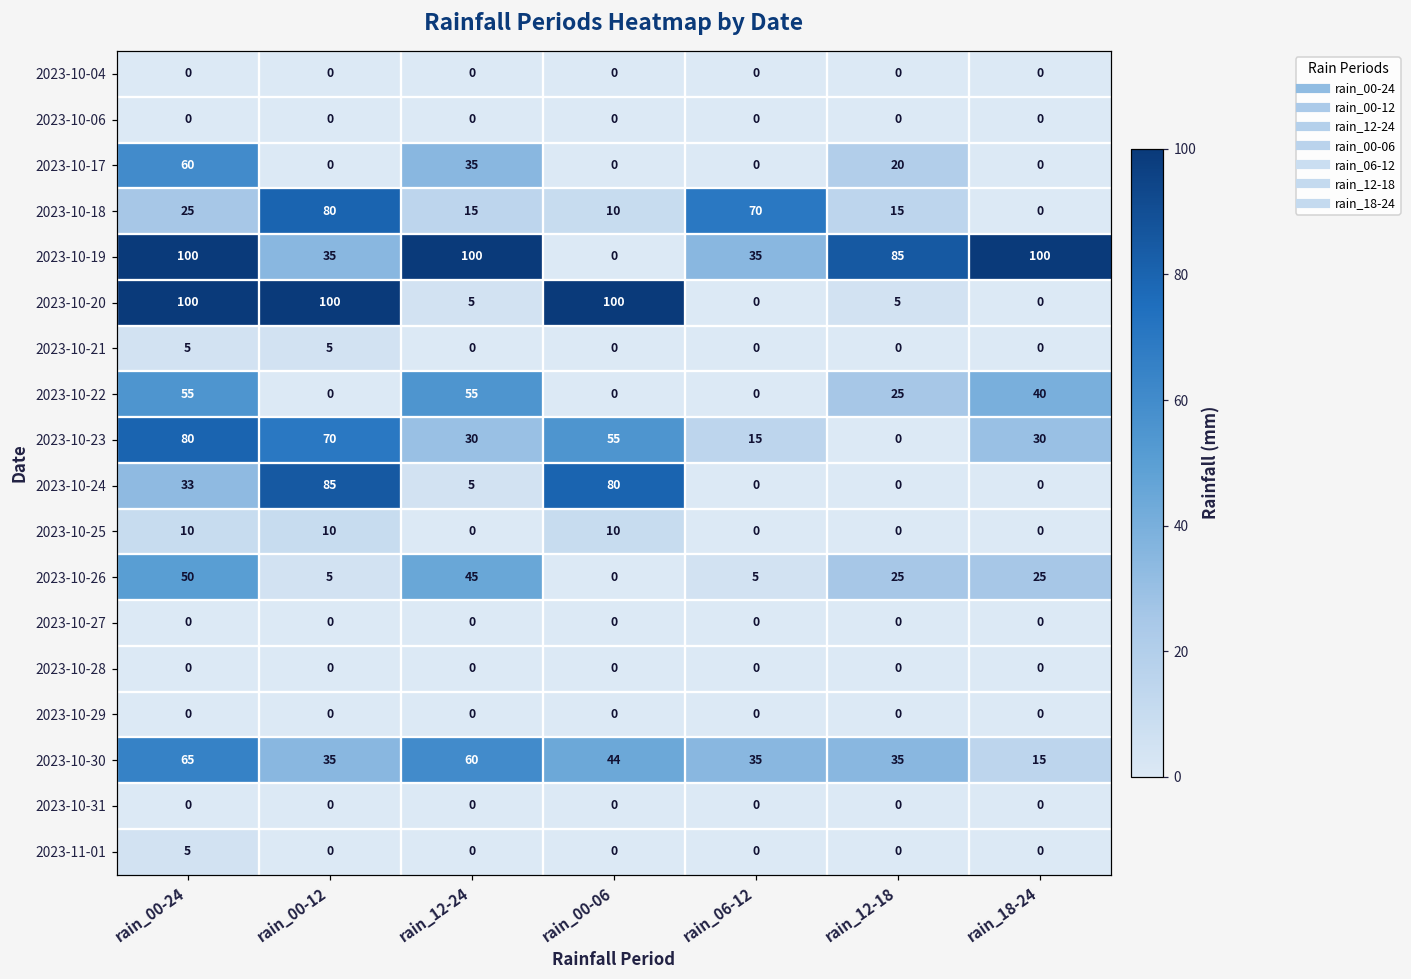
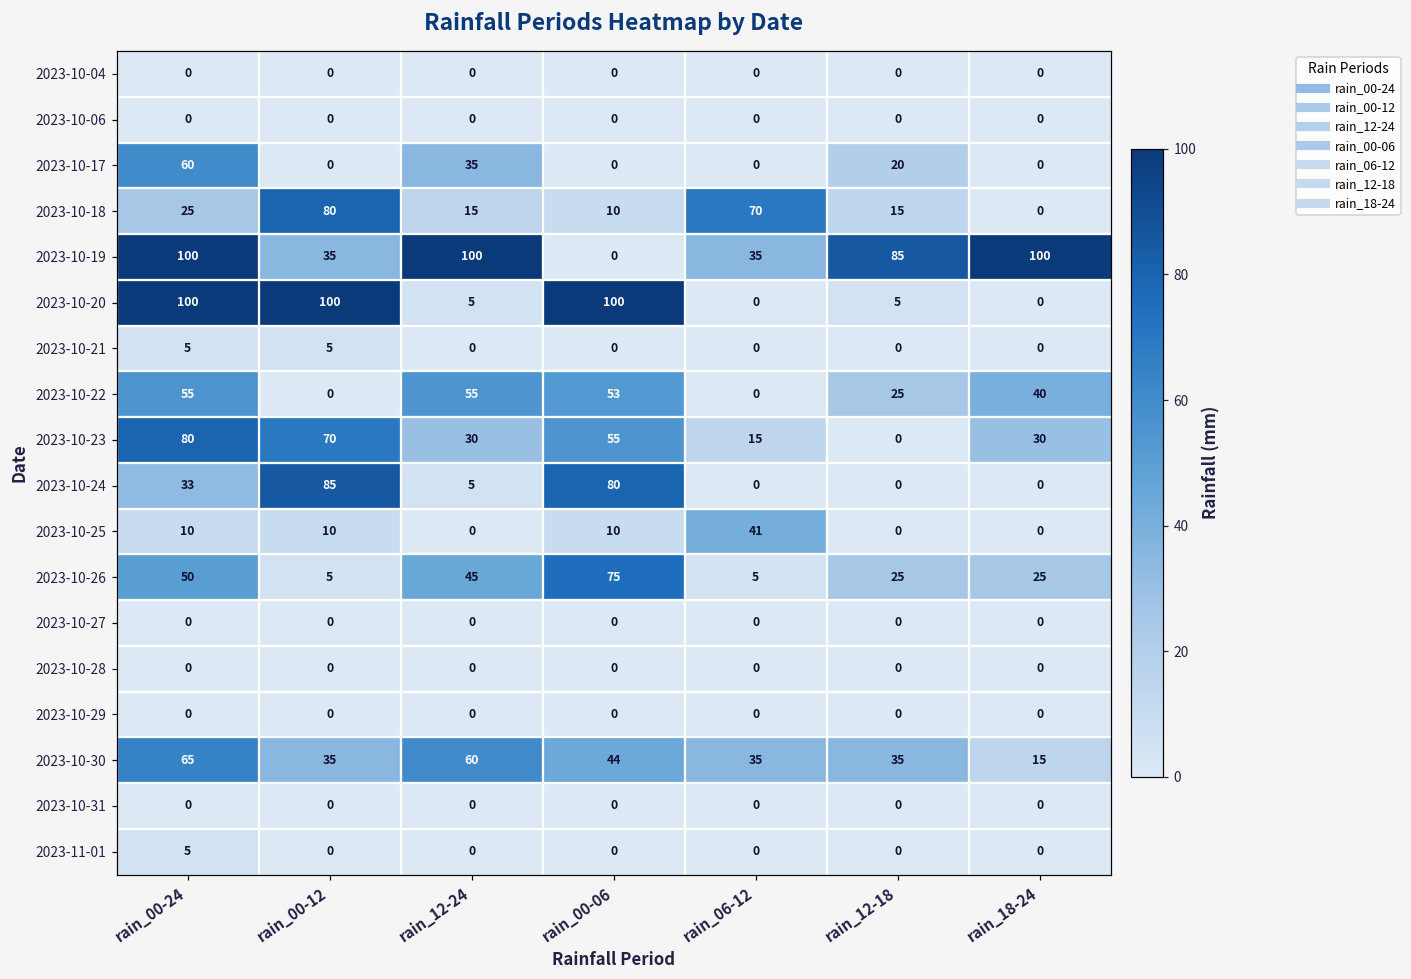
  {
    "2023-10-04": {
      "rain_00-24": 0,
      "rain_00-12": 0,
      "rain_12-24": 0,
      "rain_00-06": 0,
      "rain_06-12": 0,
      "rain_12-18": 0,
      "rain_18-24": 0
    },
    "2023-10-06": {
      "rain_00-24": 0,
      "rain_00-12": 0,
      "rain_12-24": 0,
      "rain_00-06": 0,
      "rain_06-12": 0,
      "rain_12-18": 0,
      "rain_18-24": 0
    },
    "2023-10-17": {
      "rain_00-24": 60,
      "rain_00-12": 0,
      "rain_12-24": 35,
      "rain_00-06": 0,
      "rain_06-12": 0,
      "rain_12-18": 20,
      "rain_18-24": 0
    },
    "2023-10-18": {
      "rain_00-24": 25,
      "rain_00-12": 80,
      "rain_12-24": 15,
      "rain_00-06": 10,
      "rain_06-12": 70,
      "rain_12-18": 15,
      "rain_18-24": 0
    },
    "2023-10-19": {
      "rain_00-24": 100,
      "rain_00-12": 35,
      "rain_12-24": 100,
      "rain_00-06": 0,
      "rain_06-12": 35,
      "rain_12-18": 85,
      "rain_18-24": 100
    },
    "2023-10-20": {
      "rain_00-24": 100,
      "rain_00-12": 100,
      "rain_12-24": 5,
      "rain_00-06": 100,
      "rain_06-12": 0,
      "rain_12-18": 5,
      "rain_18-24": 0
    },
    "2023-10-21": {
      "rain_00-24": 5,
      "rain_00-12": 5,
      "rain_12-24": 0,
      "rain_00-06": 0,
      "rain_06-12": 0,
      "rain_12-18": 0,
      "rain_18-24": 0
    },
    "2023-10-22": {
      "rain_00-24": 55,
      "rain_00-12": 0,
      "rain_12-24": 55,
-     "rain_00-06": 0,
+     "rain_00-06": 53,
      "rain_06-12": 0,
      "rain_12-18": 25,
      "rain_18-24": 40
    },
    "2023-10-23": {
      "rain_00-24": 80,
      "rain_00-12": 70,
      "rain_12-24": 30,
      "rain_00-06": 55,
      "rain_06-12": 15,
      "rain_12-18": 0,
      "rain_18-24": 30
    },
    "2023-10-24": {
      "rain_00-24": 33,
      "rain_00-12": 85,
      "rain_12-24": 5,
      "rain_00-06": 80,
      "rain_06-12": 0,
      "rain_12-18": 0,
      "rain_18-24": 0
    },
    "2023-10-25": {
      "rain_00-24": 10,
      "rain_00-12": 10,
      "rain_12-24": 0,
      "rain_00-06": 10,
-     "rain_06-12": 0,
+     "rain_06-12": 41,
      "rain_12-18": 0,
      "rain_18-24": 0
    },
    "2023-10-26": {
      "rain_00-24": 50,
      "rain_00-12": 5,
      "rain_12-24": 45,
-     "rain_00-06": 0,
+     "rain_00-06": 75,
      "rain_06-12": 5,
      "rain_12-18": 25,
      "rain_18-24": 25
    },
    "2023-10-27": {
      "rain_00-24": 0,
      "rain_00-12": 0,
      "rain_12-24": 0,
      "rain_00-06": 0,
      "rain_06-12": 0,
      "rain_12-18": 0,
      "rain_18-24": 0
    },
    "2023-10-28": {
      "rain_00-24": 0,
      "rain_00-12": 0,
      "rain_12-24": 0,
      "rain_00-06": 0,
      "rain_06-12": 0,
      "rain_12-18": 0,
      "rain_18-24": 0
    },
    "2023-10-29": {
      "rain_00-24": 0,
      "rain_00-12": 0,
      "rain_12-24": 0,
      "rain_00-06": 0,
      "rain_06-12": 0,
      "rain_12-18": 0,
      "rain_18-24": 0
    },
    "2023-10-30": {
      "rain_00-24": 65,
      "rain_00-12": 35,
      "rain_12-24": 60,
      "rain_00-06": 44,
      "rain_06-12": 35,
      "rain_12-18": 35,
      "rain_18-24": 15
    },
    "2023-10-31": {
      "rain_00-24": 0,
      "rain_00-12": 0,
      "rain_12-24": 0,
      "rain_00-06": 0,
      "rain_06-12": 0,
      "rain_12-18": 0,
      "rain_18-24": 0
    },
    "2023-11-01": {
      "rain_00-24": 5,
      "rain_00-12": 0,
      "rain_12-24": 0,
      "rain_00-06": 0,
      "rain_06-12": 0,
      "rain_12-18": 0,
      "rain_18-24": 0
    }
  }
